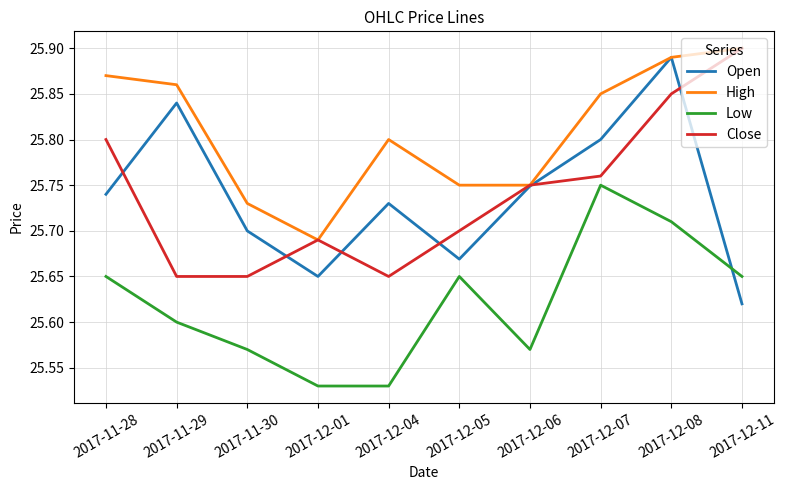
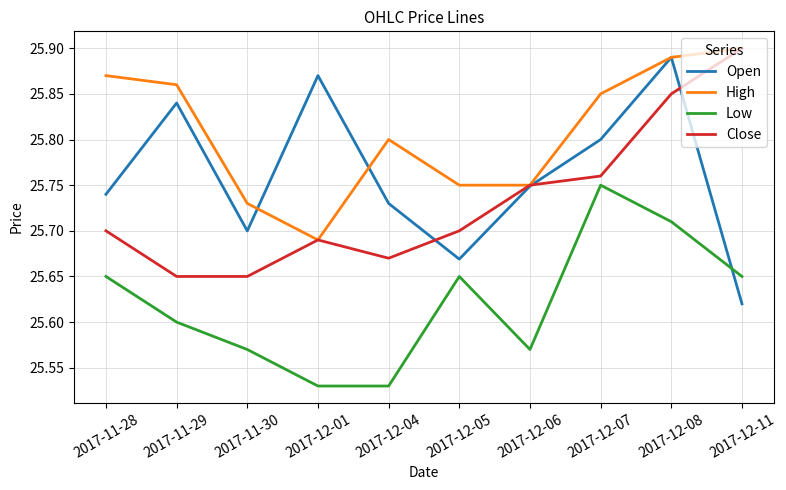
  {
    "Open": {
      "2017-11-28": 25.74,
      "2017-11-29": 25.84,
      "2017-11-30": 25.70,
-     "2017-12-01": 25.65,
+     "2017-12-01": 25.87,
      "2017-12-04": 25.73,
      "2017-12-05": 25.67,
      "2017-12-07": 25.80,
      "2017-12-11": 25.62
    },
    "High": {
      "2017-11-28": 25.87,
      "2017-11-29": 25.86,
      "2017-11-30": 25.73,
      "2017-12-04": 25.80,
      "2017-12-05": 25.75,
      "2017-12-07": 25.85
    },
    "Low": {
      "2017-11-28": 25.65,
      "2017-11-29": 25.60,
      "2017-11-30": 25.57,
      "2017-12-01": 25.53,
      "2017-12-04": 25.53,
      "2017-12-05": 25.65,
      "2017-12-06": 25.57,
      "2017-12-07": 25.75,
      "2017-12-08": 25.71,
      "2017-12-11": 25.65
    },
    "Close": {
-     "2017-11-28": 25.8,
+     "2017-11-28": 25.7,
      "2017-11-29": 25.65,
      "2017-11-30": 25.65,
-     "2017-12-04": 25.65,
+     "2017-12-04": 25.67,
      "2017-12-05": 25.70,
      "2017-12-07": 25.76,
      "2017-12-08": 25.85
    }
  }
